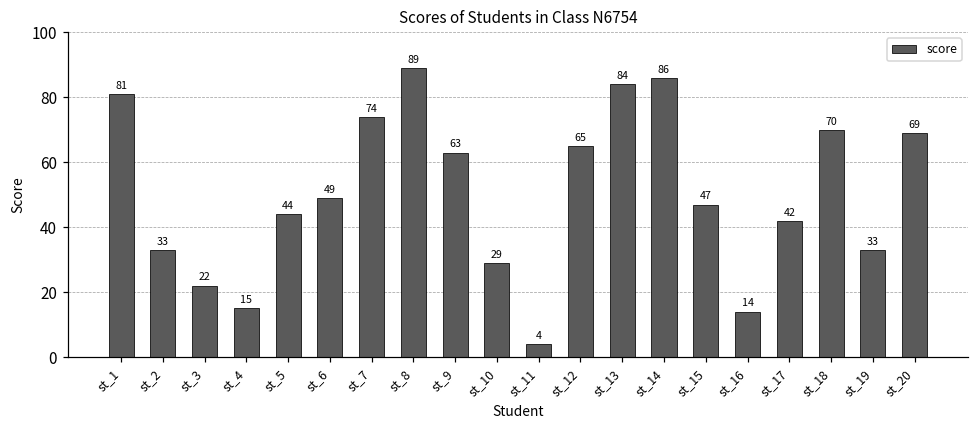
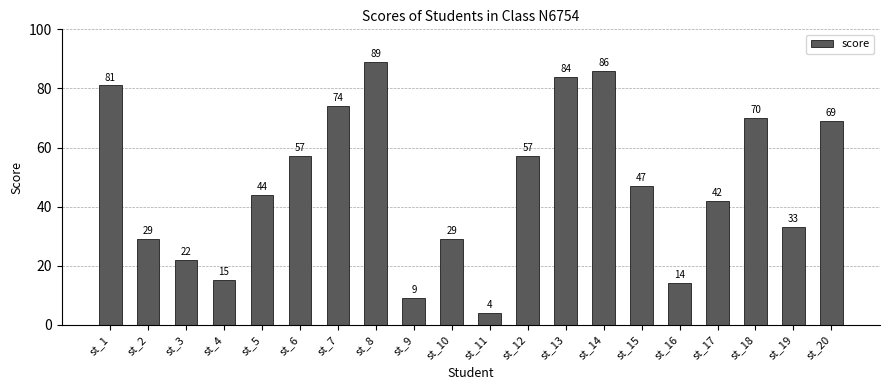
  {
    "st_1": 81,
-   "st_2": 33,
+   "st_2": 29,
    "st_3": 22,
    "st_4": 15,
    "st_5": 44,
-   "st_6": 49,
+   "st_6": 57,
    "st_7": 74,
    "st_8": 89,
-   "st_9": 63,
+   "st_9": 9,
    "st_10": 29,
    "st_11": 4,
-   "st_12": 65,
+   "st_12": 57,
    "st_13": 84,
    "st_14": 86,
    "st_15": 47,
    "st_16": 14,
    "st_17": 42,
    "st_18": 70,
    "st_19": 33,
    "st_20": 69
  }
